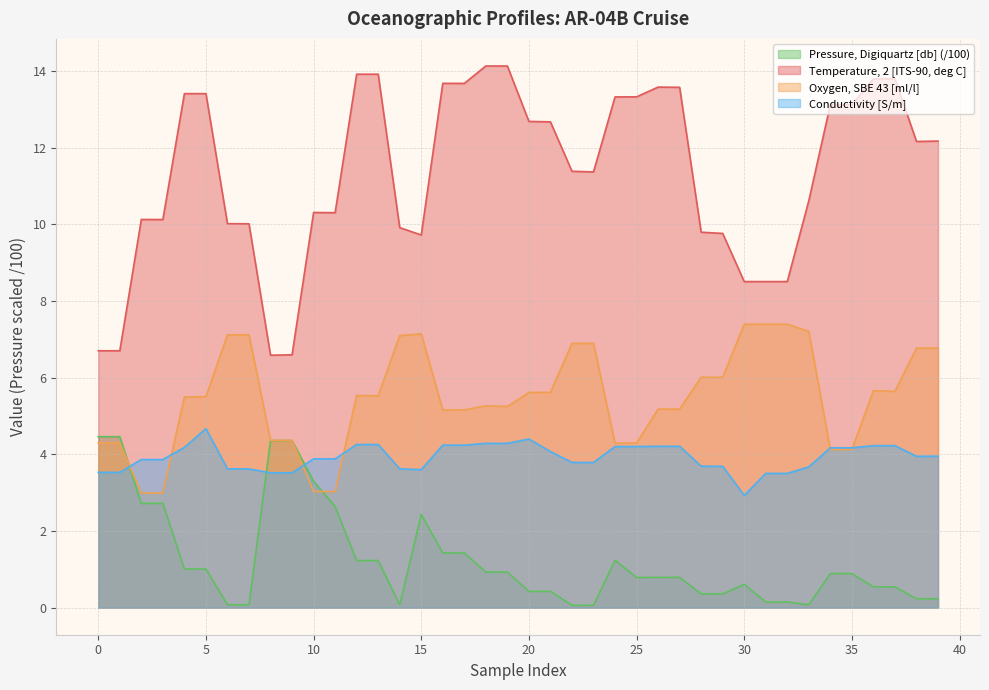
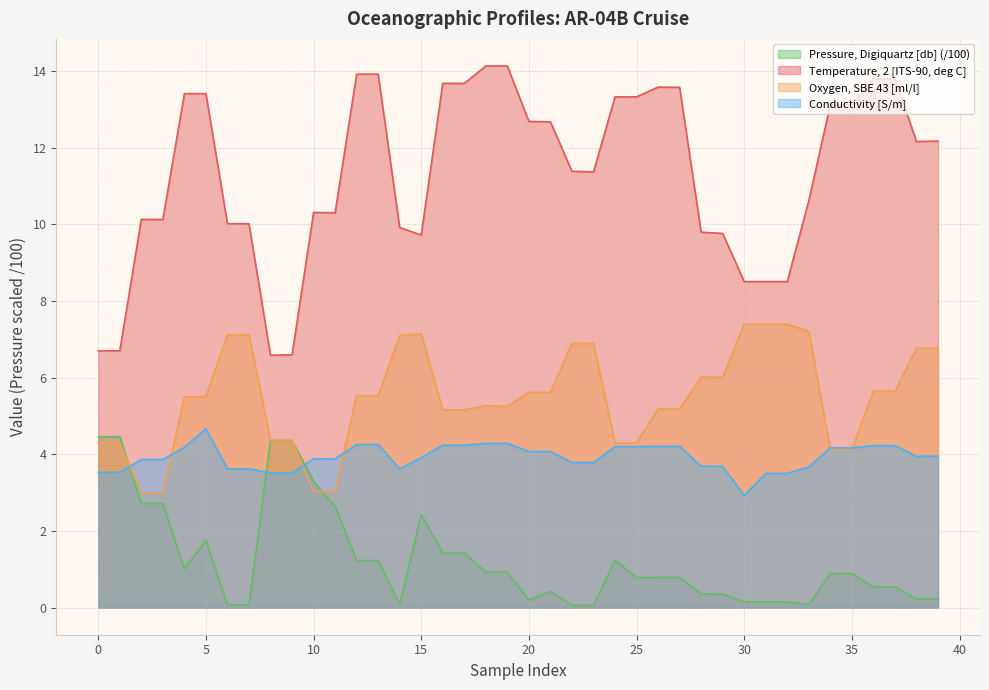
  {
    "Pressure, Digiquartz [db] (/100)": {
      "0": 4.5,
-     "5": 1.0,
+     "5": 1.8,
      "10": 3.3,
      "15": 2.4,
-     "20": 0.4,
+     "20": 0.2,
      "25": 0.8,
-     "30": 0.6,
+     "30": 0.1,
      "35": 0.9
    },
    "Conductivity [S/m]": {
      "0": 3.5,
      "5": 4.7,
      "10": 3.9,
-     "15": 3.6,
-     "20": 4.4,
+     "15": 3.9,
+     "20": 4.1,
      "25": 4.2,
      "30": 2.9
    }
  }
